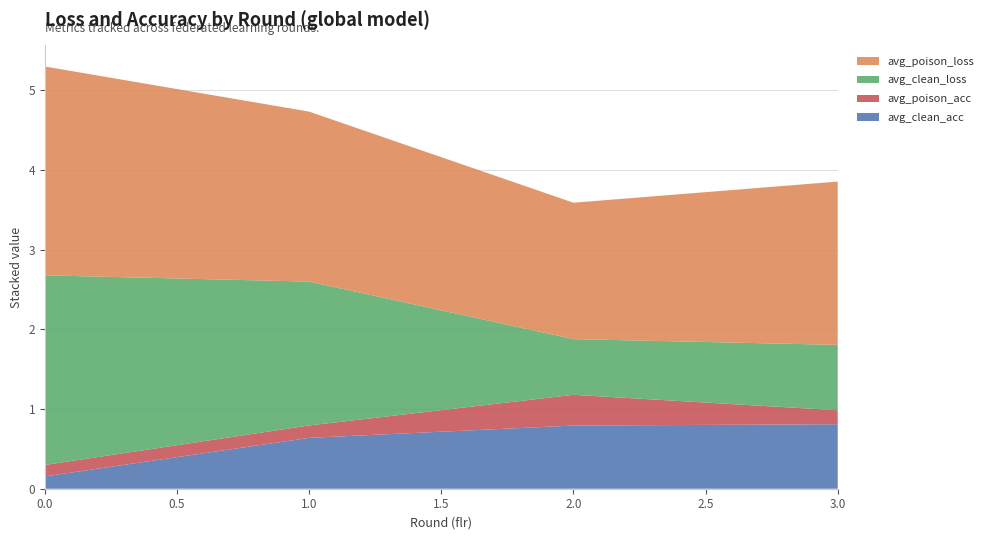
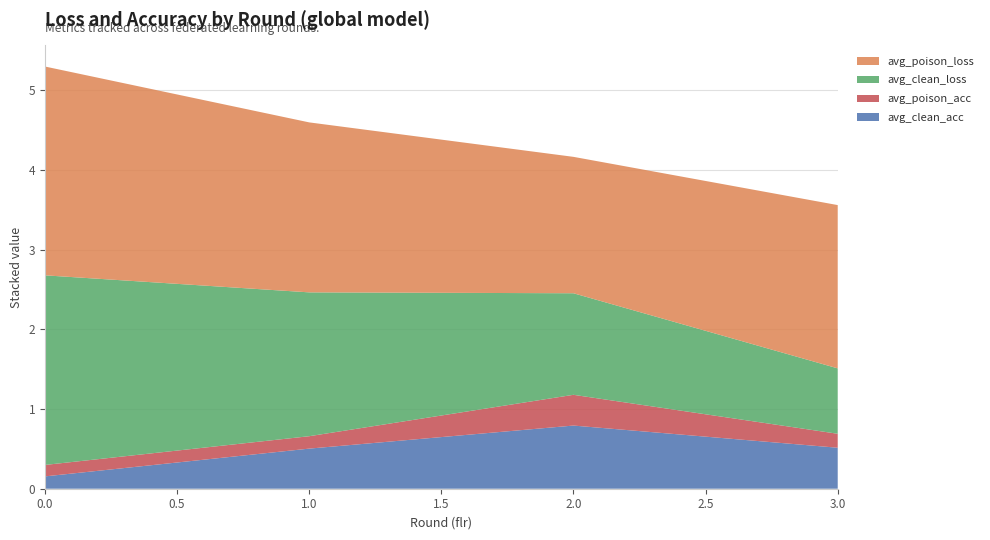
  {
    "avg_clean_acc": {
      "0.0": 0.2,
-     "1.0": 0.6,
+     "1.0": 0.5,
      "2.0": 0.8,
-     "3.0": 0.8
+     "3.0": 0.5
    },
    "avg_clean_loss": {
      "0.0": 2.4,
      "1.0": 1.8,
-     "2.0": 0.7,
+     "2.0": 1.3,
      "3.0": 0.8
    }
  }
